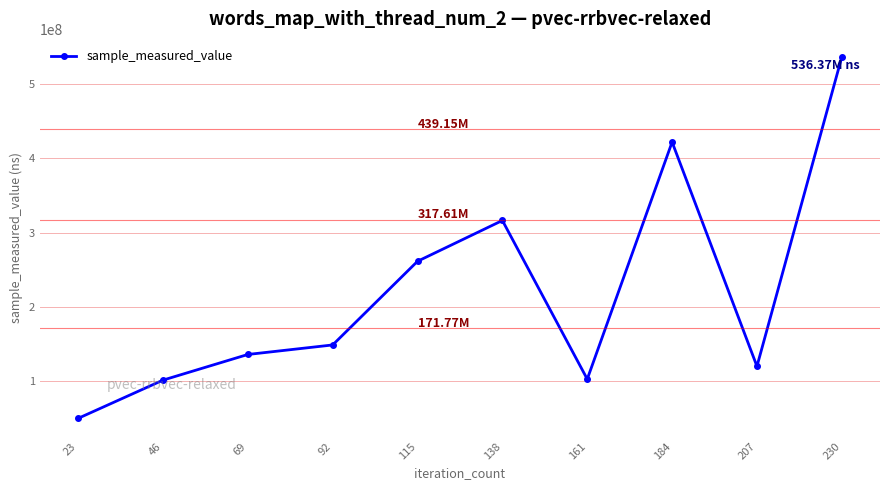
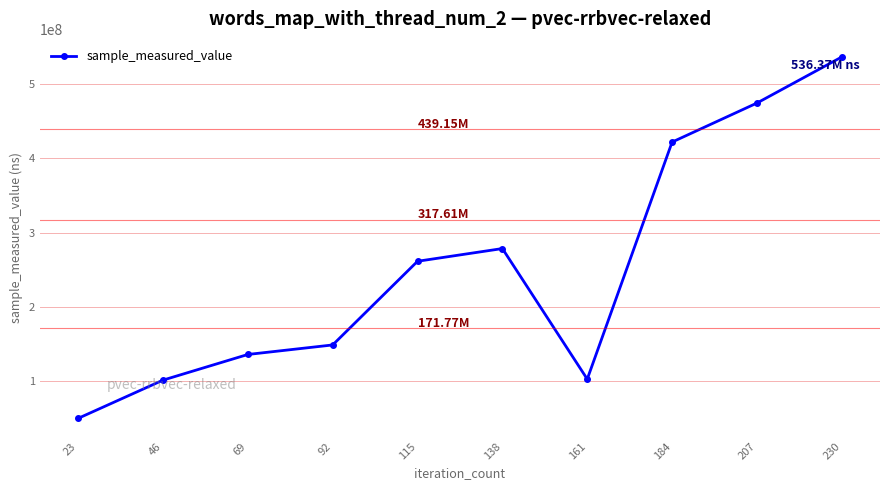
  {
    "23": 50000000,
    "46": 100000000,
    "69": 140000000,
    "92": 150000000,
    "115": 260000000,
-   "138": 320000000,
+   "138": 280000000,
    "161": 100000000,
    "184": 420000000,
-   "207": 120000000
+   "207": 470000000
  }
